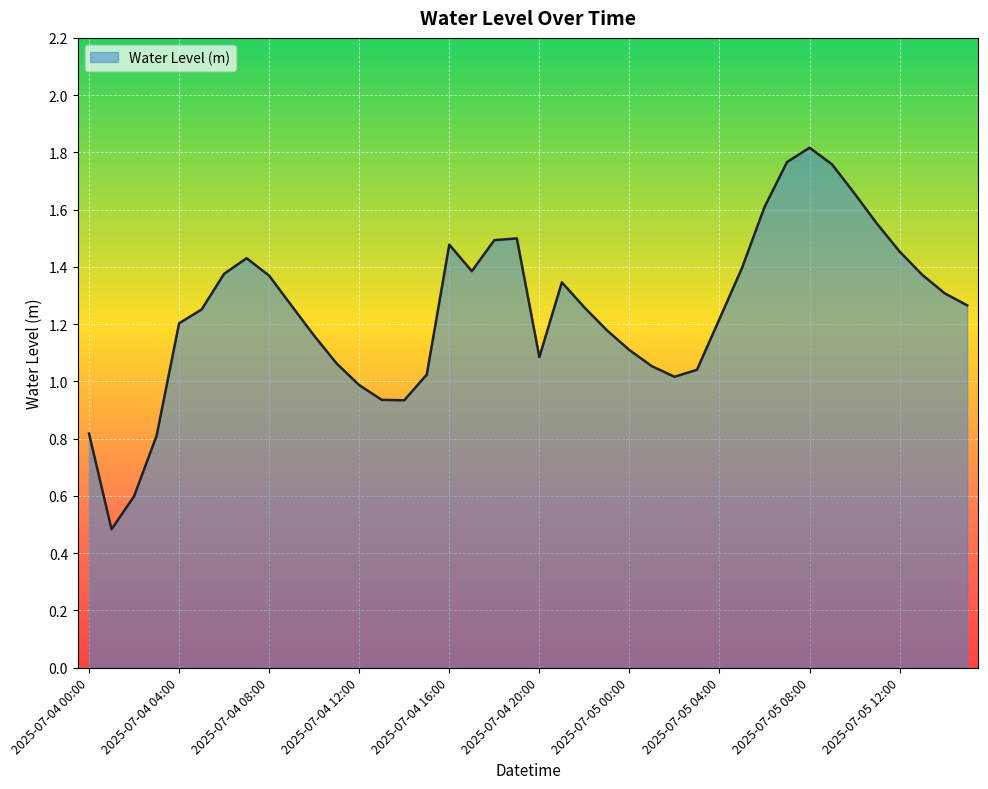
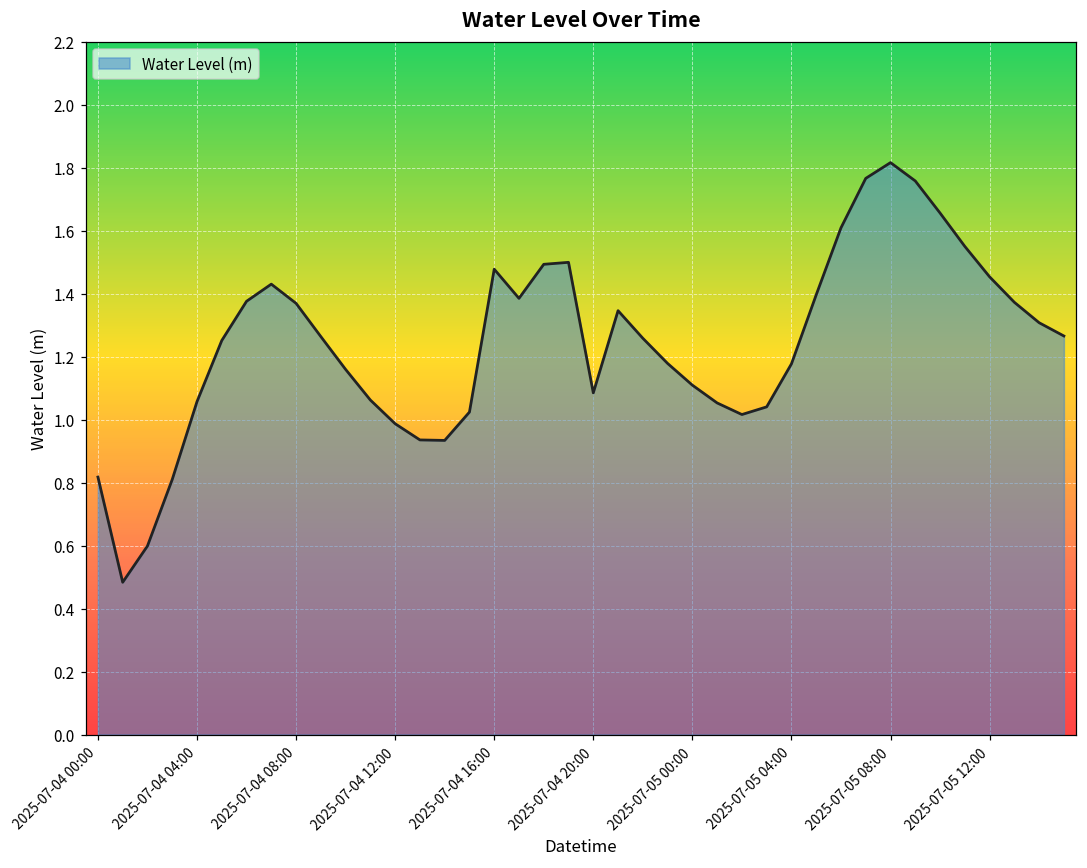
  {
    "2025-07-04 00:00": 0.82,
-   "2025-07-04 04:00": 1.20,
+   "2025-07-04 04:00": 1.06,
    "2025-07-04 08:00": 1.37,
    "2025-07-04 12:00": 0.99,
    "2025-07-04 16:00": 1.48,
    "2025-07-04 20:00": 1.09,
    "2025-07-05 00:00": 1.11,
-   "2025-07-05 04:00": 1.22,
+   "2025-07-05 04:00": 1.18,
    "2025-07-05 08:00": 1.82,
    "2025-07-05 12:00": 1.45
  }
